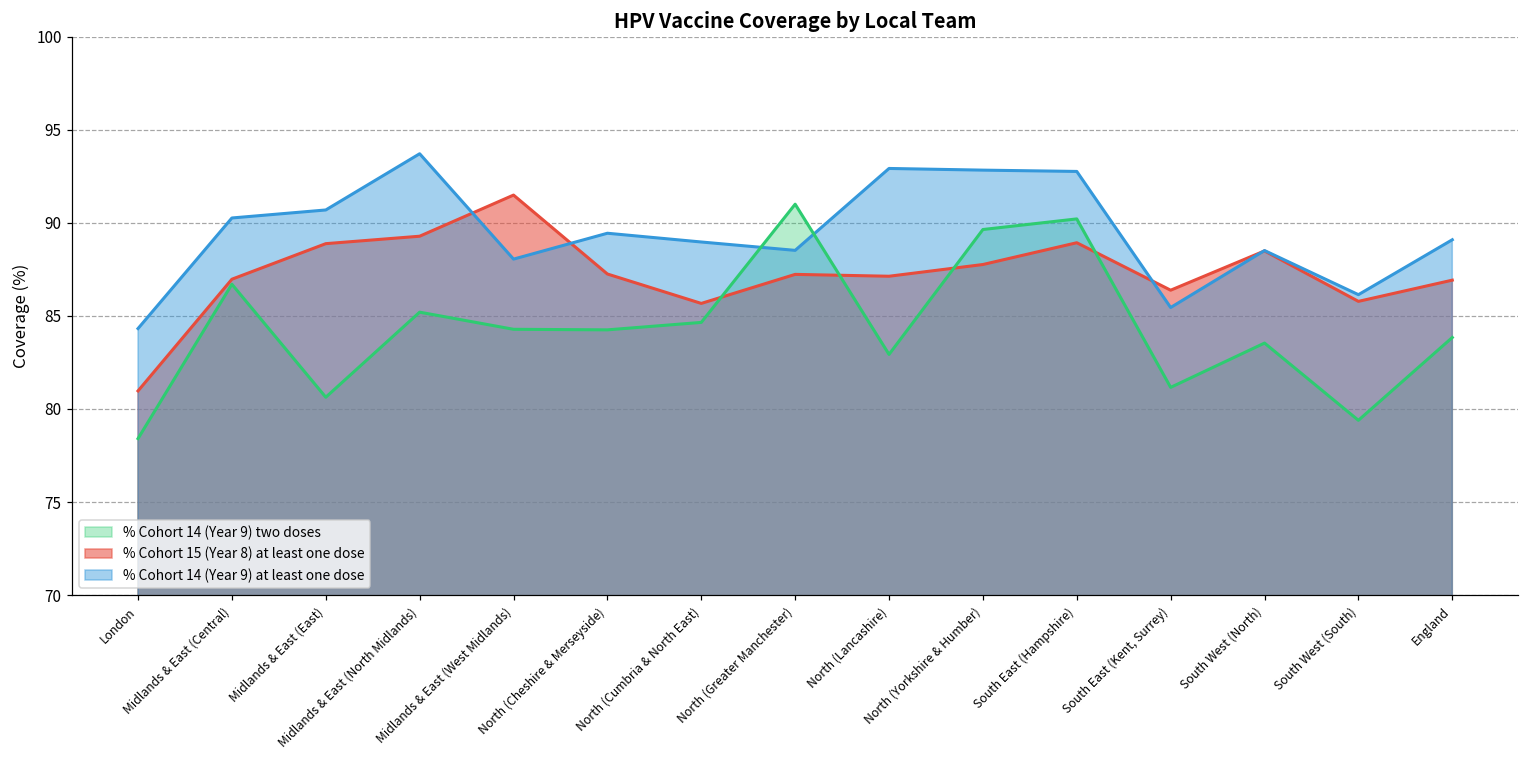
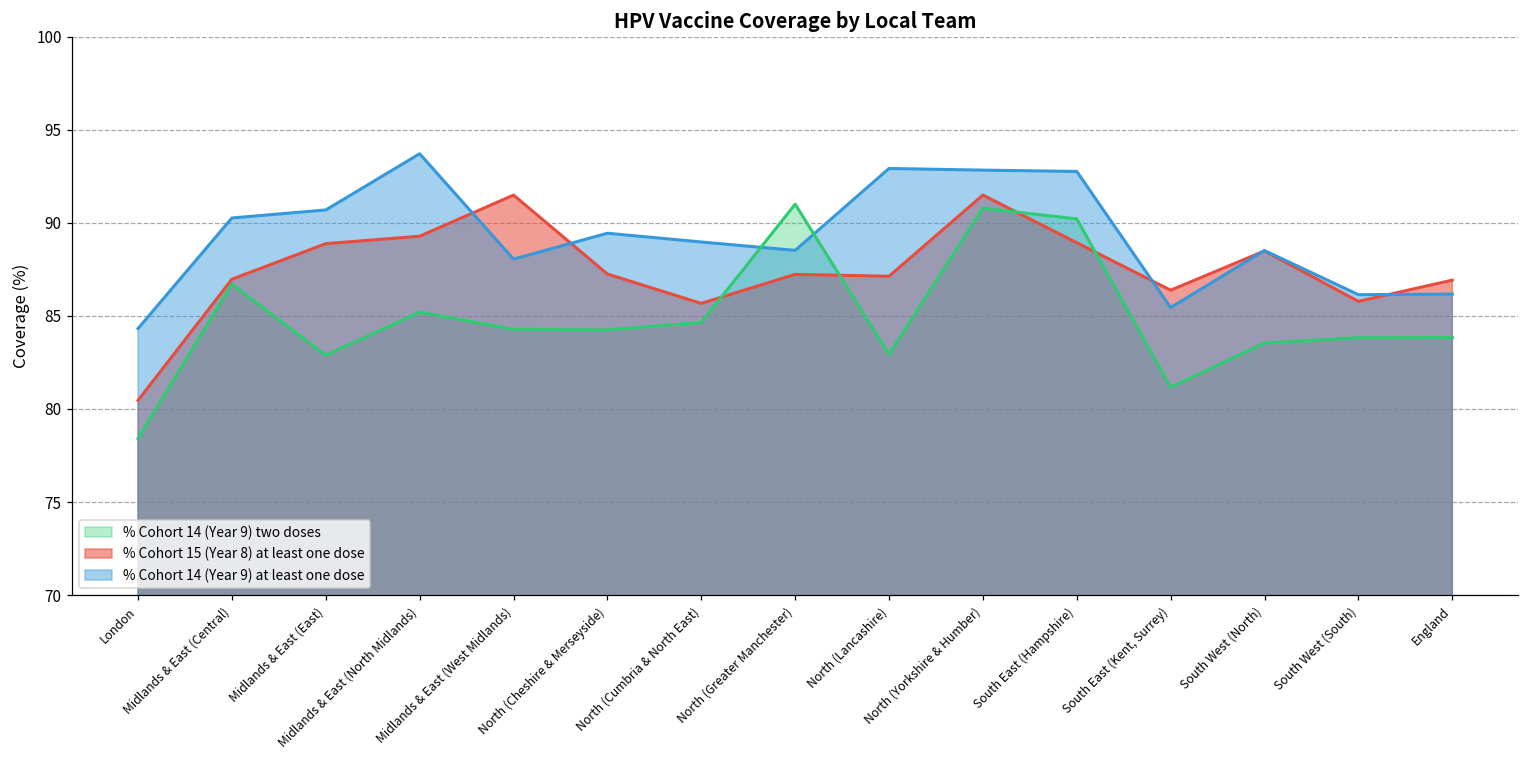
  {
    "% Cohort 14 (Year 9) two doses": {
      "London": 78.4,
      "Midlands & East (Central)": 86.7,
-     "Midlands & East (East)": 80.6,
+     "Midlands & East (East)": 82.9,
      "Midlands & East (North Midlands)": 85.2,
      "Midlands & East (West Midlands)": 84.3,
      "North (Cheshire & Merseyside)": 84.3,
      "North (Cumbria & North East)": 84.7,
      "North (Greater Manchester)": 91.0,
      "North (Lancashire)": 82.9,
-     "North (Yorkshire & Humber)": 89.6,
+     "North (Yorkshire & Humber)": 90.8,
      "South East (Hampshire)": 90.2,
      "South East (Kent, Surrey)": 81.2,
      "South West (North)": 83.5,
-     "South West (South)": 79.4,
+     "South West (South)": 83.8,
      "England": 83.8
    },
    "% Cohort 15 (Year 8) at least one dose": {
-     "London": 81.0,
+     "London": 80.5,
      "Midlands & East (Central)": 87.0,
      "Midlands & East (East)": 88.9,
      "Midlands & East (North Midlands)": 89.3,
      "Midlands & East (West Midlands)": 91.5,
      "North (Cheshire & Merseyside)": 87.3,
      "North (Cumbria & North East)": 85.7,
      "North (Greater Manchester)": 87.2,
      "North (Lancashire)": 87.1,
-     "North (Yorkshire & Humber)": 87.8,
+     "North (Yorkshire & Humber)": 91.5,
      "South East (Hampshire)": 88.9,
      "South East (Kent, Surrey)": 86.4,
      "South West (South)": 85.8,
      "England": 86.9
    },
    "% Cohort 14 (Year 9) at least one dose": {
      "London": 84.3,
      "Midlands & East (Central)": 90.3,
      "Midlands & East (East)": 90.7,
      "Midlands & East (North Midlands)": 93.7,
      "Midlands & East (West Midlands)": 88.1,
      "North (Cheshire & Merseyside)": 89.4,
      "North (Cumbria & North East)": 89.0,
      "North (Greater Manchester)": 88.5,
      "North (Lancashire)": 92.9,
      "North (Yorkshire & Humber)": 92.8,
      "South East (Hampshire)": 92.8,
      "South East (Kent, Surrey)": 85.5,
      "South West (South)": 86.1,
-     "England": 89.1
+     "England": 86.2
    }
  }
